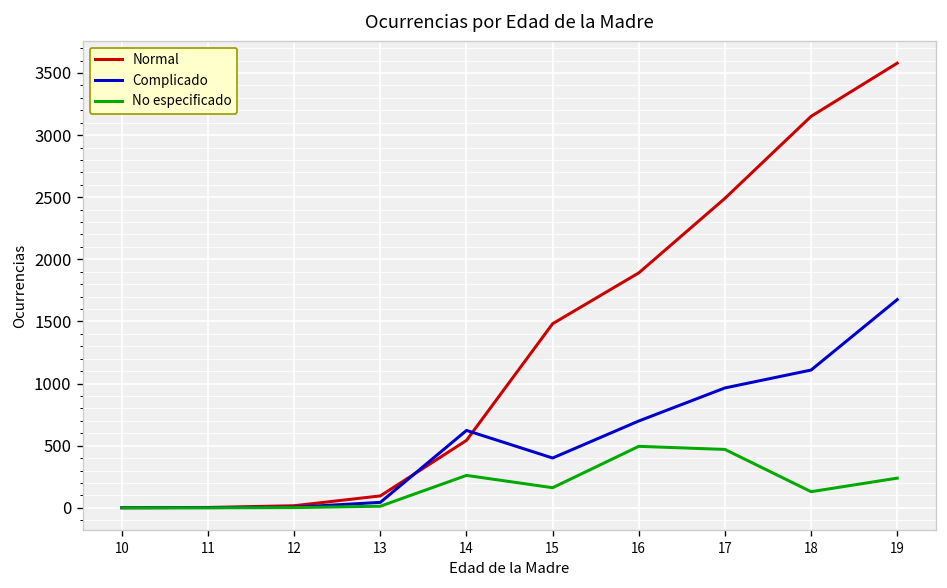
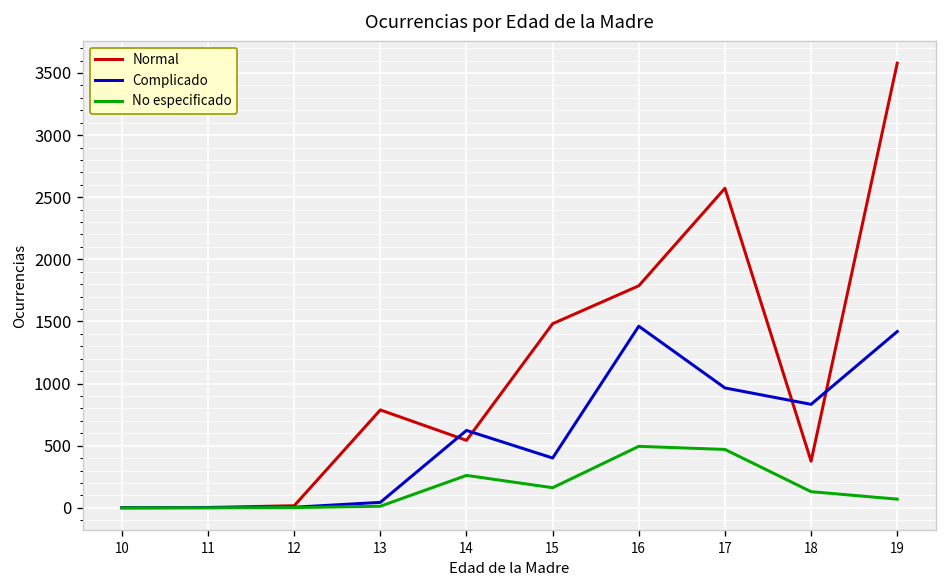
  {
    "Normal": {
-     "13": 100,
+     "13": 790,
      "14": 540,
      "15": 1480,
-     "16": 1890,
-     "17": 2490,
-     "18": 3150,
+     "16": 1790,
+     "17": 2570,
+     "18": 380,
      "19": 3580
    },
    "Complicado": {
      "13": 40,
      "14": 620,
      "15": 400,
-     "16": 700,
+     "16": 1460,
      "17": 970,
-     "18": 1110,
-     "19": 1680
+     "18": 830,
+     "19": 1420
    },
    "No especificado": {
      "13": 10,
      "14": 260,
      "15": 160,
      "16": 500,
      "17": 470,
      "18": 130,
-     "19": 240
+     "19": 70
    }
  }
